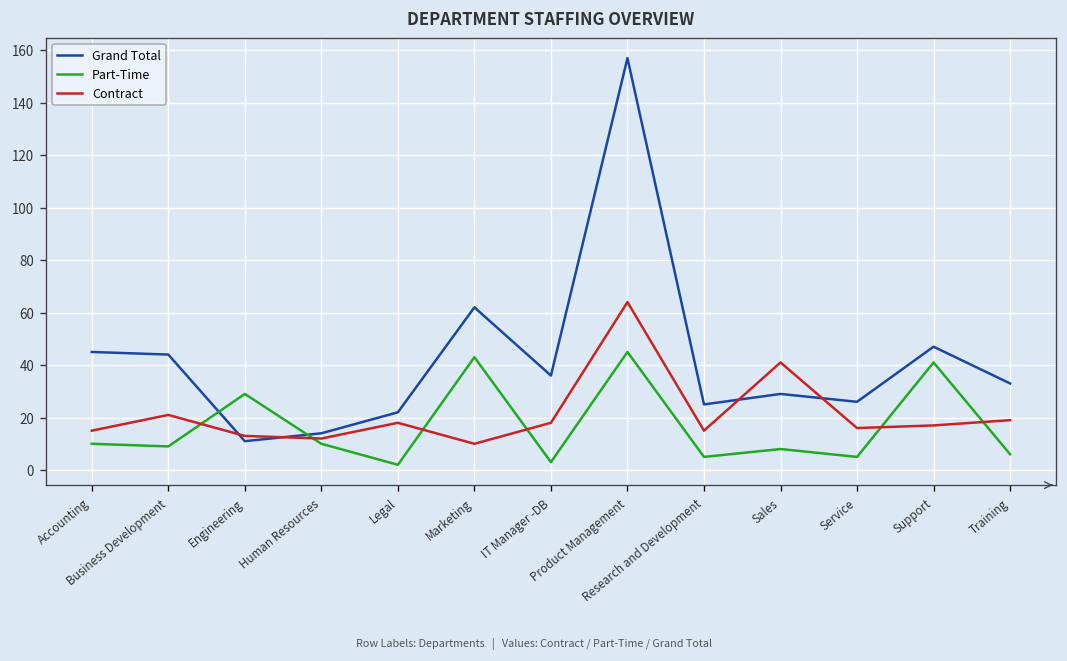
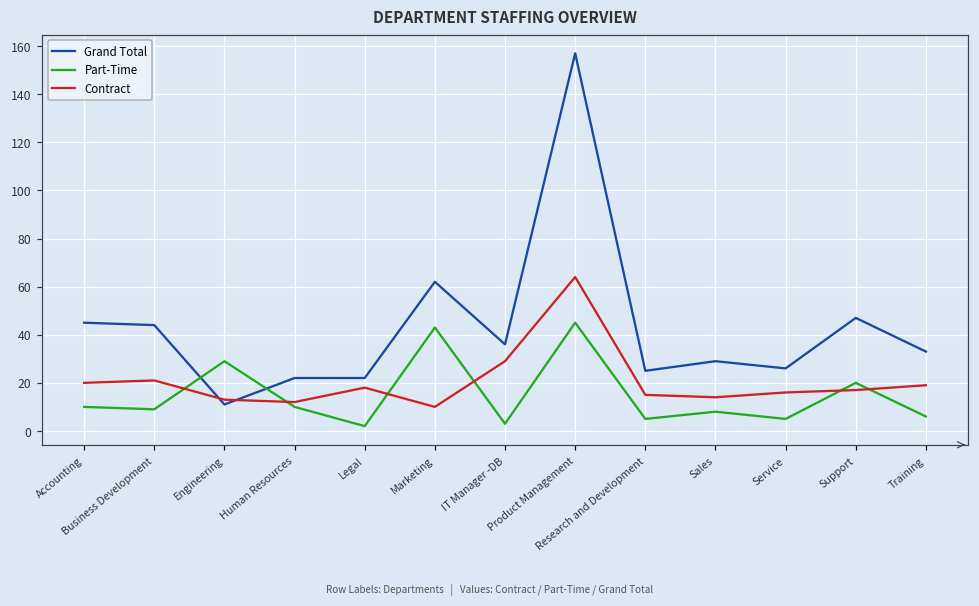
  {
    "Grand Total": {
      "Accounting": 45,
      "Business Development": 44,
      "Engineering": 11,
-     "Human Resources": 14,
+     "Human Resources": 22,
      "Legal": 22,
      "Marketing": 62,
      "IT Manager -DB": 36,
      "Product Management": 157,
      "Research and Development": 25,
      "Sales": 29,
      "Service": 26,
      "Support": 47,
      "Training": 33
    },
    "Part-Time": {
      "Accounting": 10,
      "Business Development": 9,
      "Engineering": 29,
      "Human Resources": 10,
      "Legal": 2,
      "Marketing": 43,
      "IT Manager -DB": 3,
      "Product Management": 45,
      "Research and Development": 5,
      "Sales": 8,
      "Service": 5,
-     "Support": 41,
+     "Support": 20,
      "Training": 6
    },
    "Contract": {
-     "Accounting": 15,
+     "Accounting": 20,
      "Business Development": 21,
      "Engineering": 13,
      "Human Resources": 12,
      "Legal": 18,
      "Marketing": 10,
-     "IT Manager -DB": 18,
+     "IT Manager -DB": 29,
      "Product Management": 64,
      "Research and Development": 15,
-     "Sales": 41,
+     "Sales": 14,
      "Service": 16,
      "Support": 17,
      "Training": 19
    }
  }
